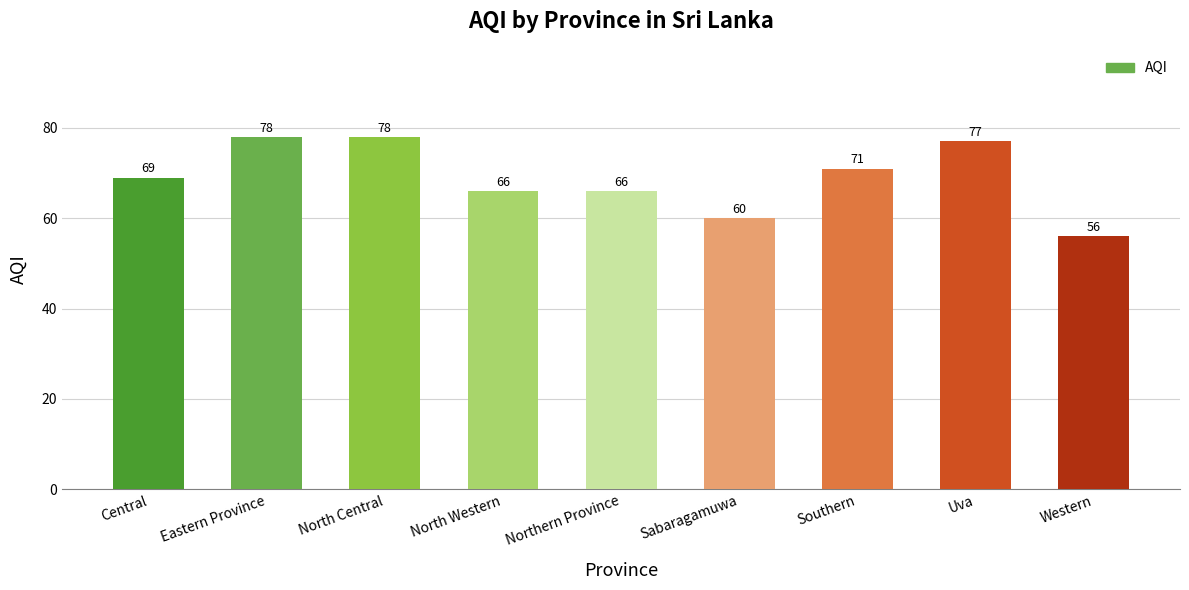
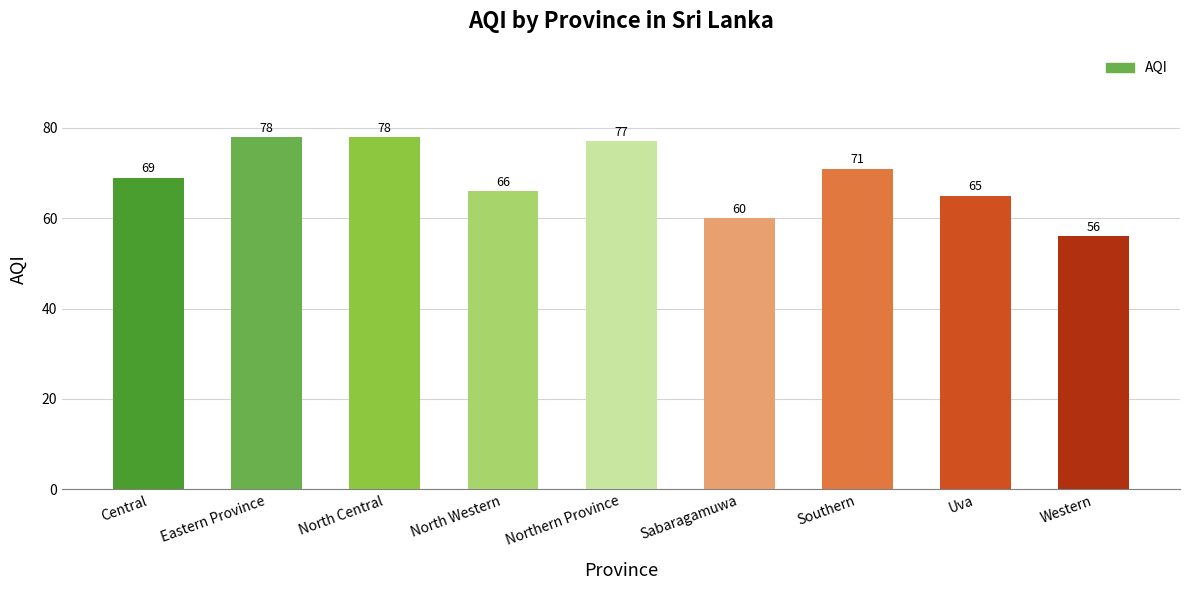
  {
    "Central": 69,
    "Eastern Province": 78,
    "North Central": 78,
    "North Western": 66,
-   "Northern Province": 66,
+   "Northern Province": 77,
    "Sabaragamuwa": 60,
    "Southern": 71,
-   "Uva": 77,
+   "Uva": 65,
    "Western": 56
  }
